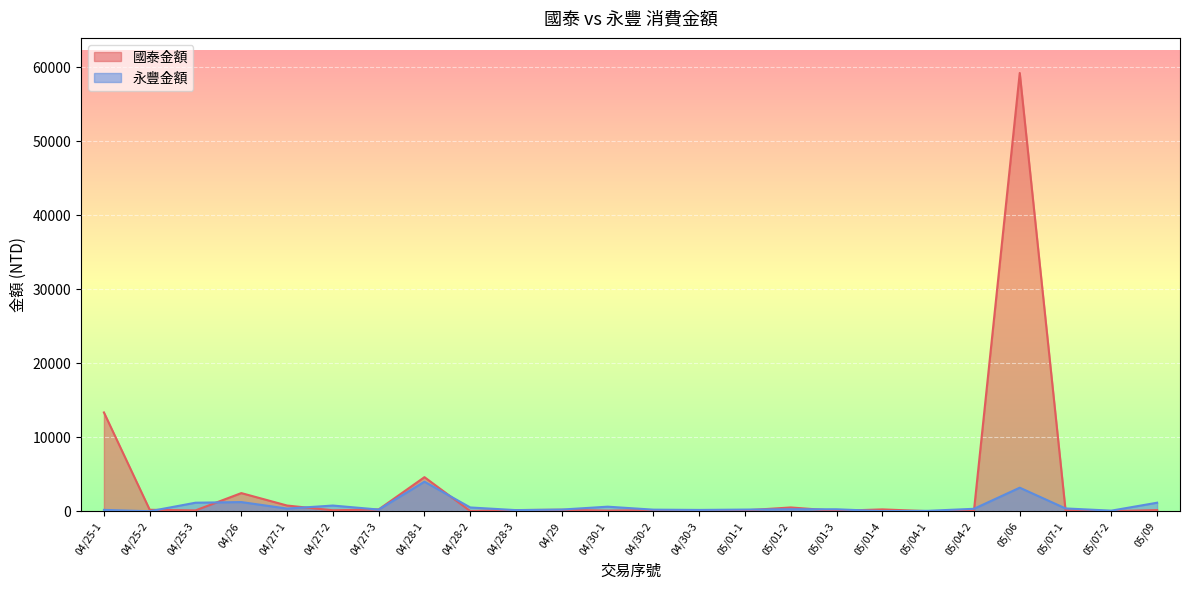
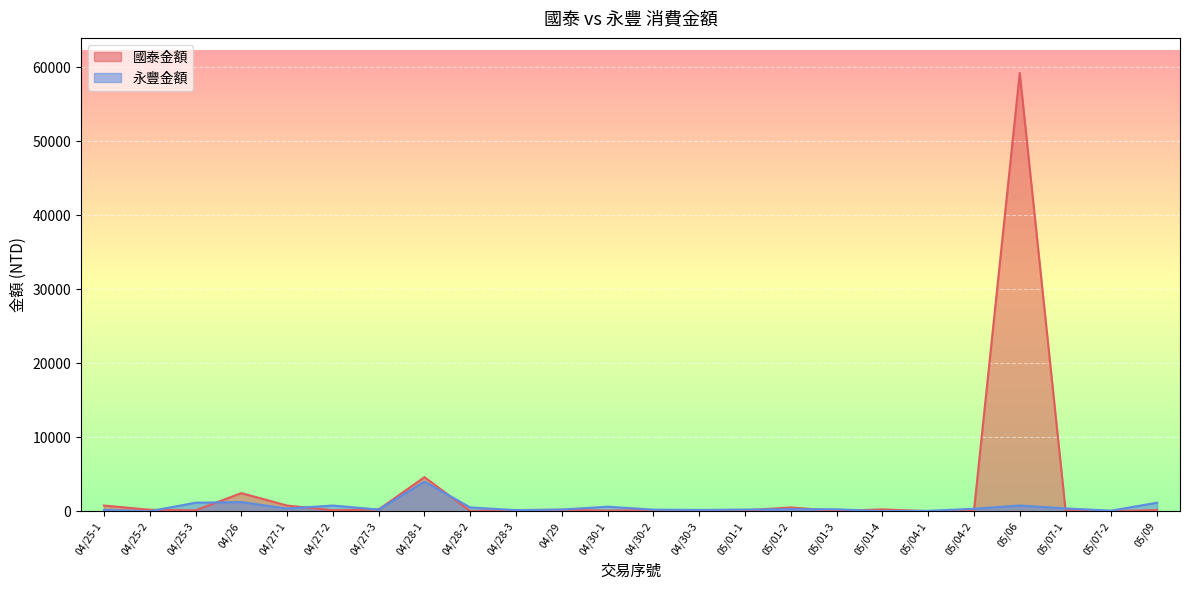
  {
    "國泰金額": {
-     "04/25-1": 13000,
+     "04/25-1": 1000,
      "04/25-3": 0,
      "04/26": 2000,
      "04/27-1": 1000,
      "04/27-2": 0,
      "04/28-1": 5000,
      "04/28-2": 0,
      "04/30-1": 0,
      "05/06": 59000,
      "05/09": 0
    },
    "永豐金額": {
      "04/25-1": 0,
      "04/25-3": 1000,
      "04/26": 1000,
      "04/27-1": 0,
      "04/27-2": 1000,
      "04/28-1": 4000,
      "04/28-2": 1000,
      "04/30-1": 1000,
-     "05/06": 3000,
+     "05/06": 1000,
      "05/09": 1000
    }
  }
